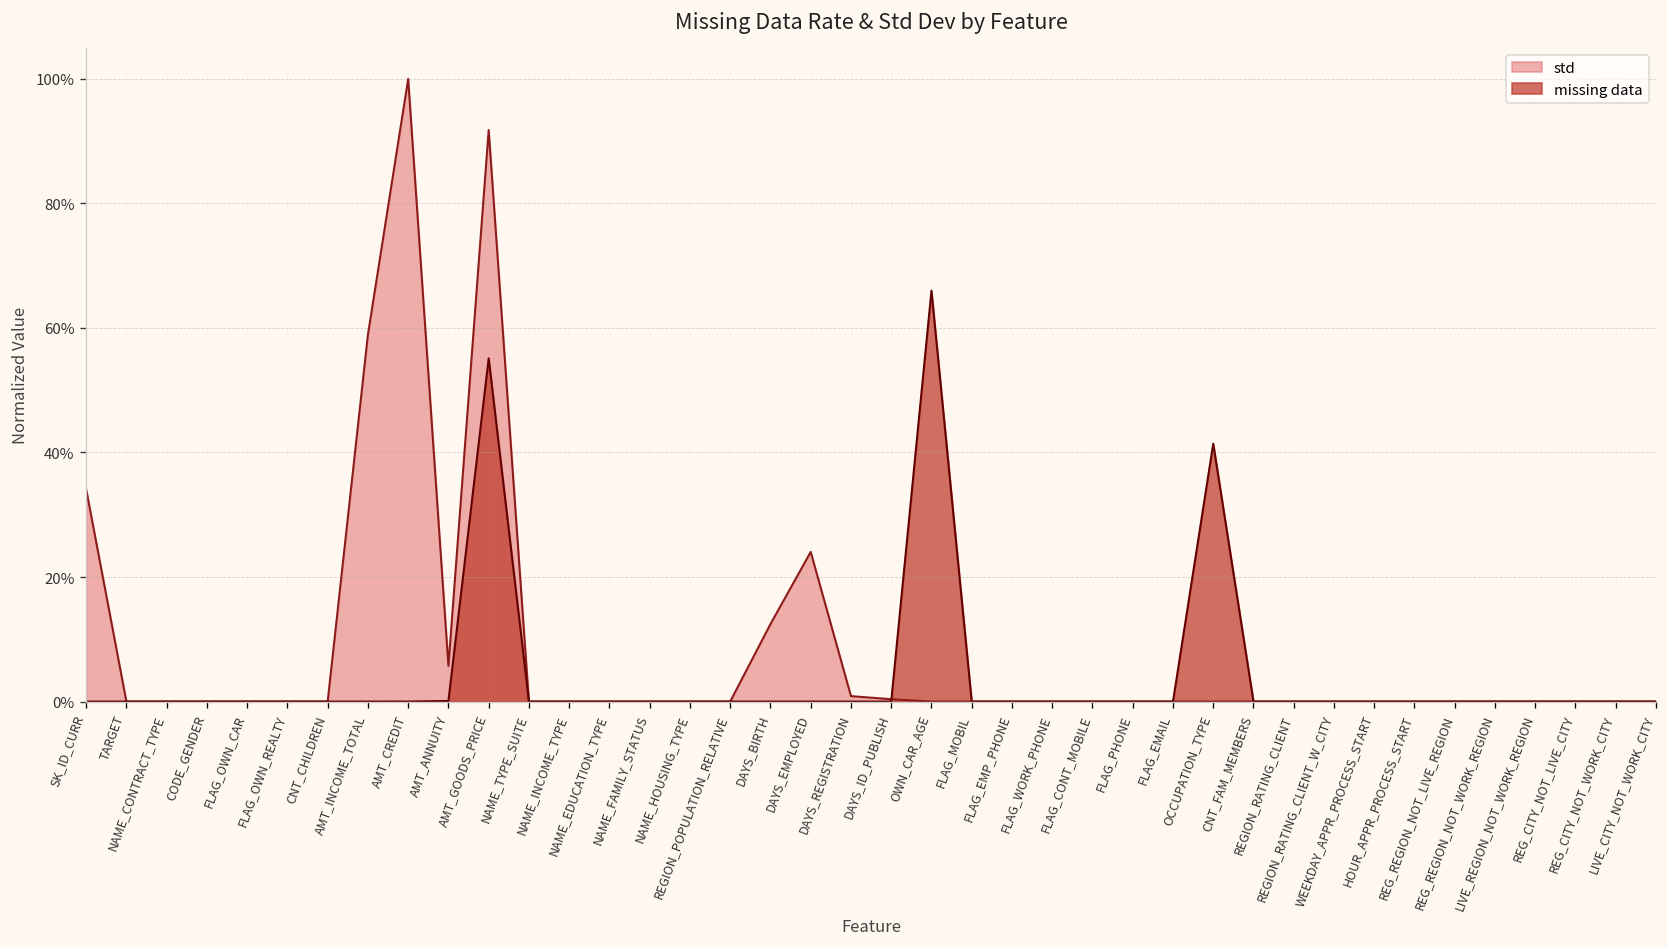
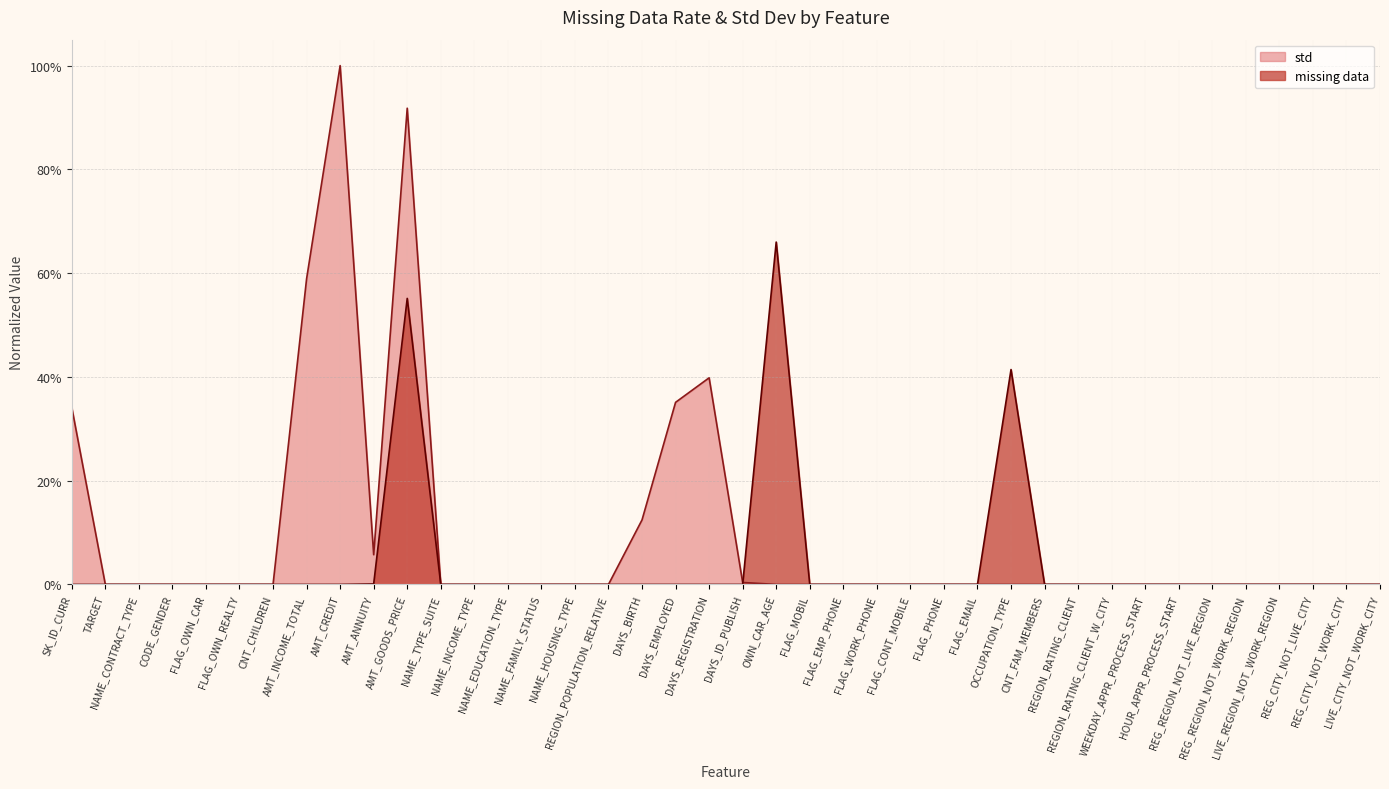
  {
    "std": {
      "SK_ID_CURR": "34%",
      "AMT_INCOME_TOTAL": "59%",
      "AMT_CREDIT": "100%",
      "AMT_ANNUITY": "6%",
      "AMT_GOODS_PRICE": "92%",
      "DAYS_BIRTH": "12%",
-     "DAYS_EMPLOYED": "24%",
-     "DAYS_REGISTRATION": "1%",
+     "DAYS_EMPLOYED": "35%",
+     "DAYS_REGISTRATION": "40%",
      "OWN_CAR_AGE": "0%",
      "OCCUPATION_TYPE": "0%"
    },
    "missing data": {
      "SK_ID_CURR": "0%",
      "AMT_INCOME_TOTAL": "0%",
      "AMT_CREDIT": "0%",
      "AMT_ANNUITY": "0%",
      "AMT_GOODS_PRICE": "55%",
      "DAYS_BIRTH": "0%",
      "DAYS_EMPLOYED": "0%",
      "DAYS_REGISTRATION": "0%",
      "OWN_CAR_AGE": "66%",
      "OCCUPATION_TYPE": "41%"
    }
  }
